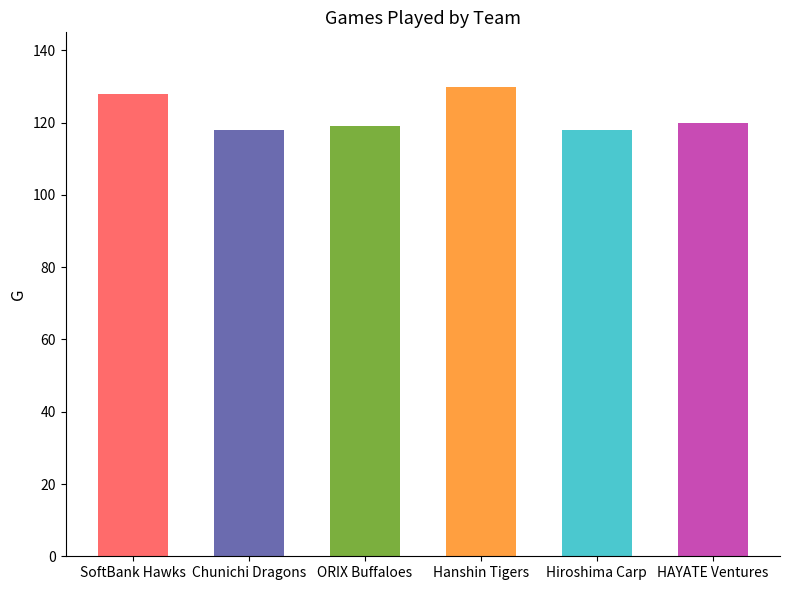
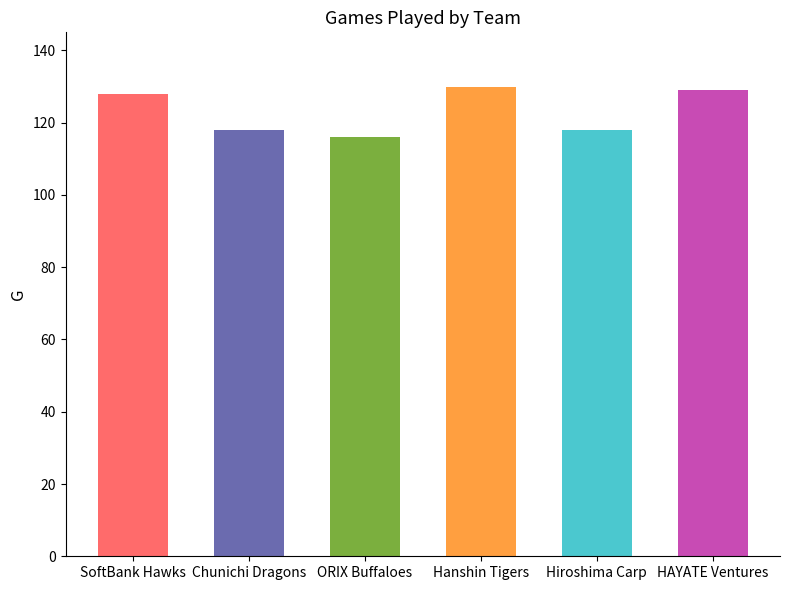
  {
    "SoftBank Hawks": 128,
    "Chunichi Dragons": 118,
-   "ORIX Buffaloes": 119,
+   "ORIX Buffaloes": 116,
    "Hanshin Tigers": 130,
    "Hiroshima Carp": 118,
-   "HAYATE Ventures": 120
+   "HAYATE Ventures": 129
  }
